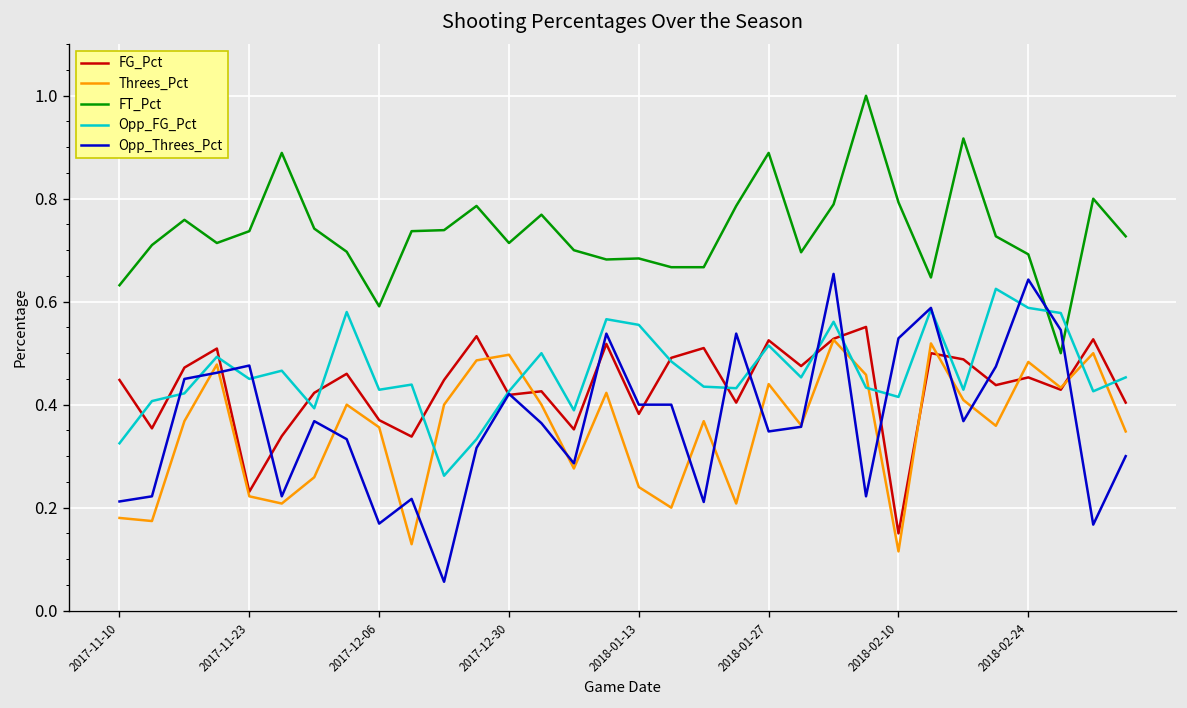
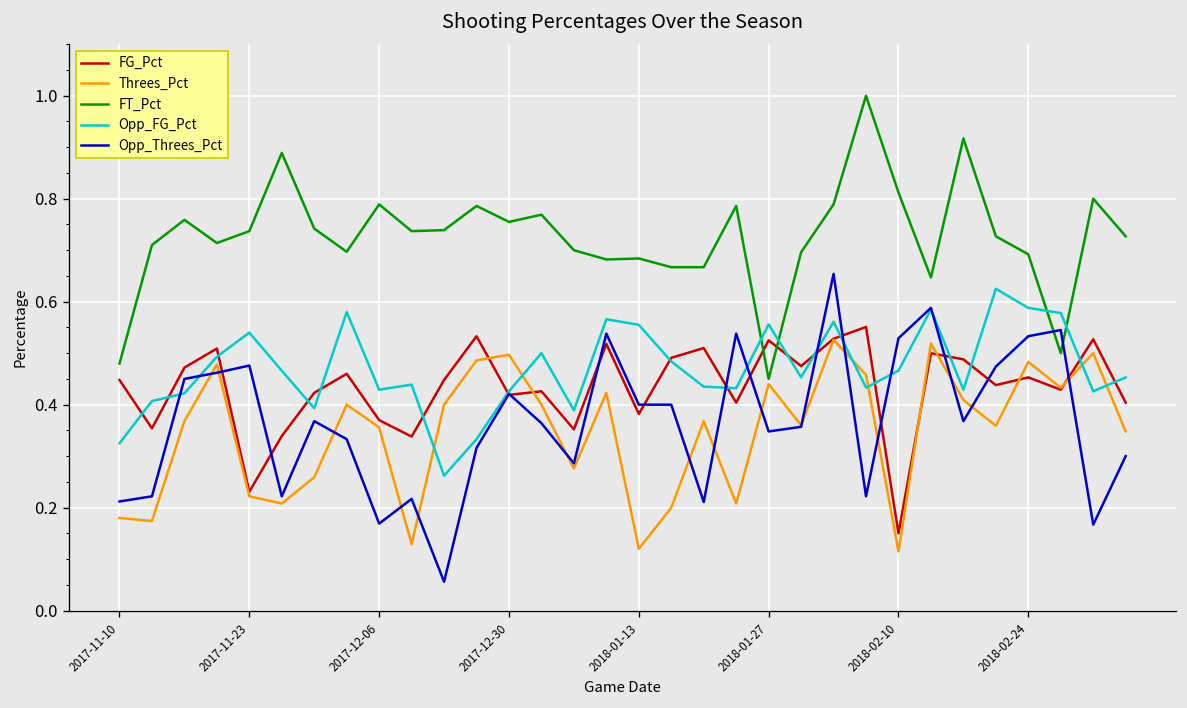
  {
    "FG_Pct": {
      "2017-11-10": 0.45,
      "2017-11-23": 0.23,
      "2017-12-06": 0.37,
      "2018-01-13": 0.38,
      "2018-01-27": 0.53,
      "2018-02-10": 0.15,
      "2018-02-24": 0.45
    },
    "Threes_Pct": {
      "2017-11-10": 0.18,
      "2017-11-23": 0.22,
      "2017-12-06": 0.36,
      "2017-12-30": 0.50,
-     "2018-01-13": 0.24,
+     "2018-01-13": 0.12,
      "2018-01-27": 0.44,
      "2018-02-10": 0.12,
      "2018-02-24": 0.48
    },
    "FT_Pct": {
-     "2017-11-10": 0.63,
+     "2017-11-10": 0.48,
      "2017-11-23": 0.74,
-     "2017-12-06": 0.59,
-     "2017-12-30": 0.71,
+     "2017-12-06": 0.79,
+     "2017-12-30": 0.76,
      "2018-01-13": 0.68,
-     "2018-01-27": 0.89,
-     "2018-02-10": 0.79,
+     "2018-01-27": 0.45,
+     "2018-02-10": 0.81,
      "2018-02-24": 0.69
    },
    "Opp_FG_Pct": {
      "2017-11-10": 0.33,
-     "2017-11-23": 0.45,
+     "2017-11-23": 0.54,
      "2017-12-06": 0.43,
      "2018-01-13": 0.56,
-     "2018-01-27": 0.52,
-     "2018-02-10": 0.42,
+     "2018-01-27": 0.56,
+     "2018-02-10": 0.47,
      "2018-02-24": 0.59
    },
    "Opp_Threes_Pct": {
      "2017-11-10": 0.21,
      "2017-11-23": 0.48,
      "2017-12-06": 0.17,
      "2018-01-13": 0.40,
      "2018-01-27": 0.35,
      "2018-02-10": 0.53,
-     "2018-02-24": 0.64
+     "2018-02-24": 0.53
    }
  }
